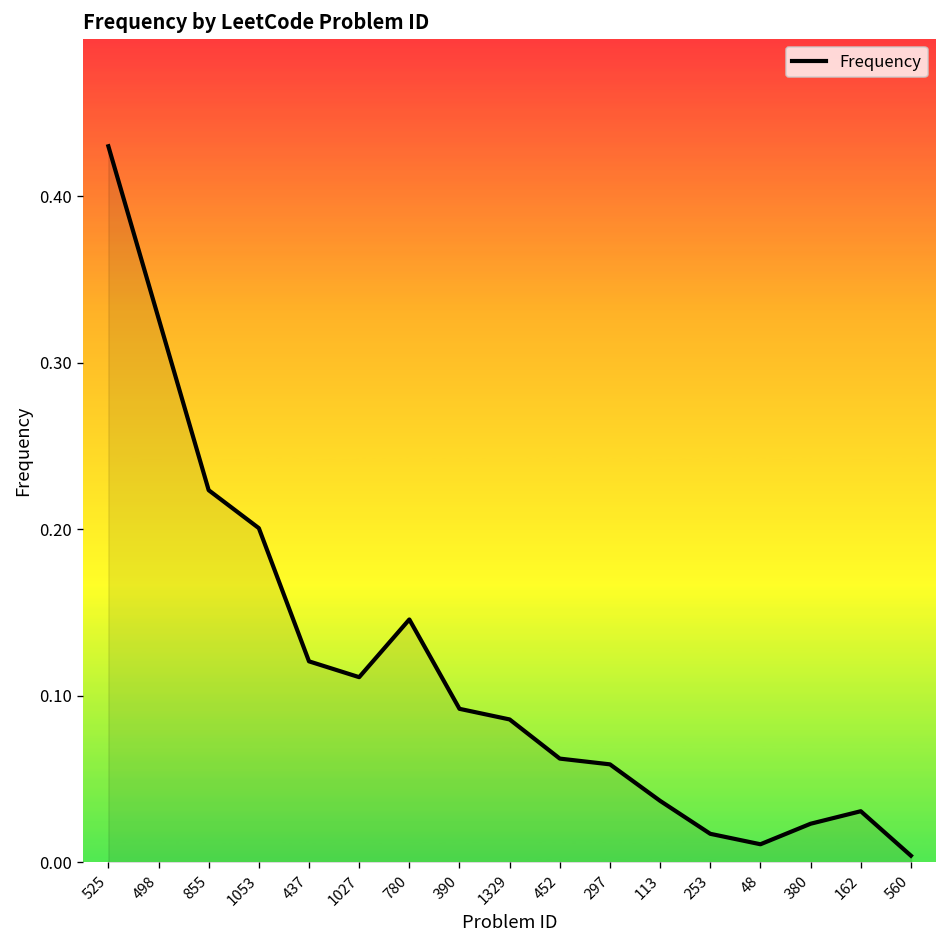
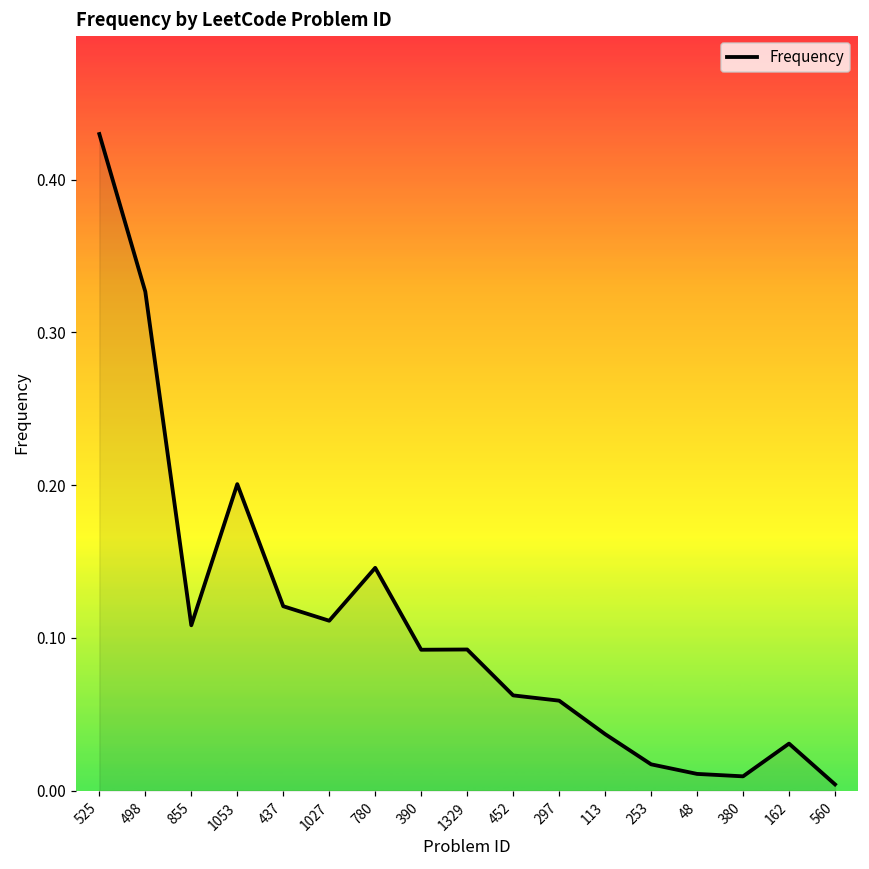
  {
    "525": 0.430,
    "498": 0.327,
-   "855": 0.223,
+   "855": 0.108,
    "1053": 0.201,
    "437": 0.121,
    "1027": 0.111,
    "780": 0.146,
    "390": 0.092,
-   "1329": 0.086,
+   "1329": 0.092,
    "452": 0.062,
    "297": 0.059,
    "113": 0.037,
    "253": 0.017,
    "48": 0.011,
-   "380": 0.023,
+   "380": 0.009,
    "162": 0.031,
    "560": 0.004
  }
